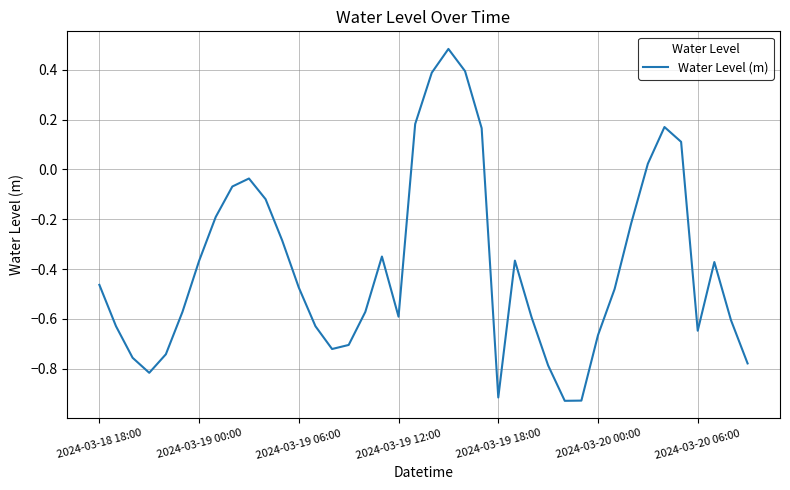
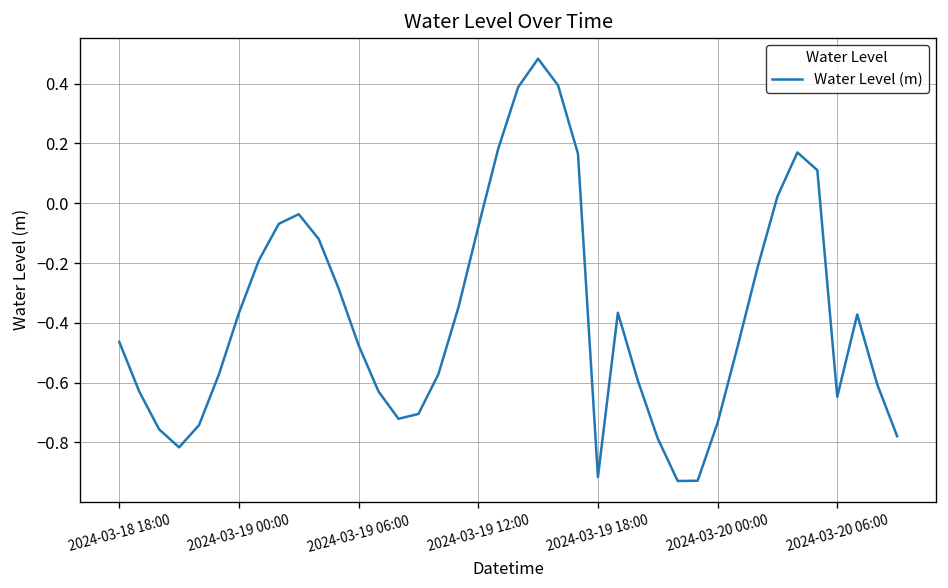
  {
    "2024-03-18 18:00": -0.46,
    "2024-03-19 00:00": -0.37,
    "2024-03-19 06:00": -0.47,
-   "2024-03-19 12:00": -0.59,
+   "2024-03-19 12:00": -0.08,
    "2024-03-19 18:00": -0.92,
-   "2024-03-20 00:00": -0.67,
+   "2024-03-20 00:00": -0.73,
    "2024-03-20 06:00": -0.65
  }
